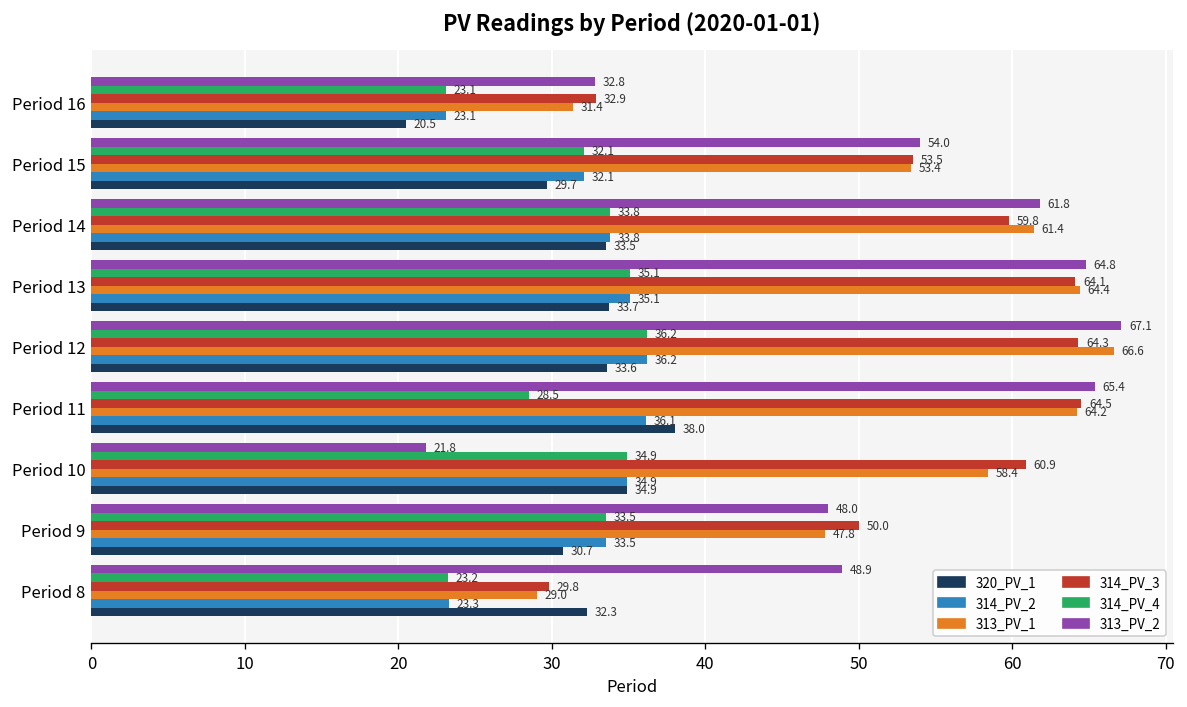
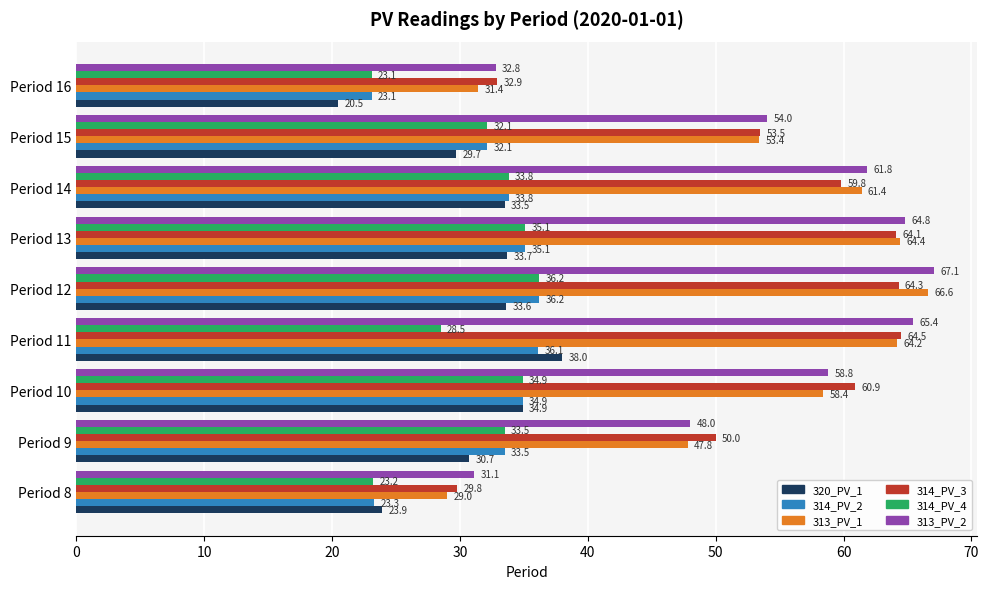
  {
    "320_PV_1": {
      "Period 16": 20.5,
      "Period 15": 29.7,
      "Period 13": 33.7,
      "Period 12": 33.6,
      "Period 11": 38.0,
      "Period 9": 30.7,
-     "Period 8": 32.3
+     "Period 8": 23.9
    },
    "314_PV_2": {
      "Period 16": 23.1,
      "Period 15": 32.1,
      "Period 13": 35.1,
      "Period 12": 36.2,
      "Period 11": 36.1,
      "Period 9": 33.5
    },
    "313_PV_1": {
      "Period 16": 31.4,
      "Period 14": 61.4,
      "Period 12": 66.6,
      "Period 10": 58.4,
      "Period 9": 47.8,
      "Period 8": 29.0
    },
    "314_PV_3": {
      "Period 16": 32.9,
      "Period 14": 59.8,
      "Period 12": 64.3,
      "Period 10": 60.9,
      "Period 9": 50.0,
      "Period 8": 29.8
    },
    "314_PV_4": {
      "Period 16": 23.1,
      "Period 15": 32.1,
      "Period 14": 33.8,
      "Period 13": 35.1,
      "Period 12": 36.2,
      "Period 11": 28.5,
      "Period 10": 34.9,
      "Period 9": 33.5,
      "Period 8": 23.2
    },
    "313_PV_2": {
      "Period 16": 32.8,
      "Period 15": 54.0,
      "Period 14": 61.8,
      "Period 13": 64.8,
      "Period 12": 67.1,
      "Period 11": 65.4,
-     "Period 10": 21.8,
+     "Period 10": 58.8,
      "Period 9": 48.0,
-     "Period 8": 48.9
+     "Period 8": 31.1
    }
  }
